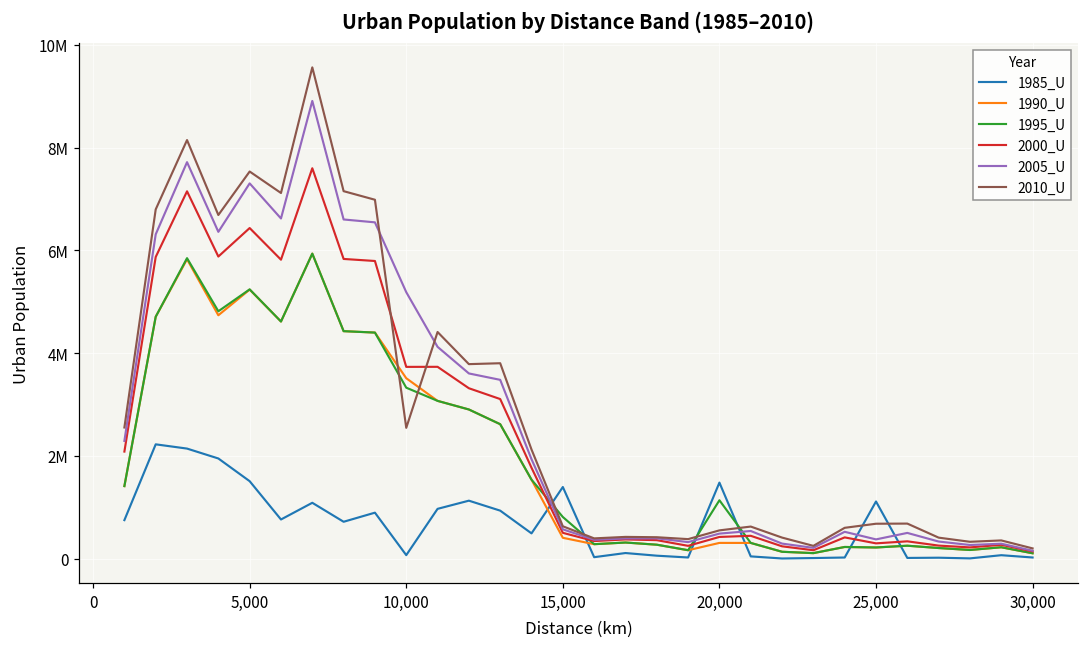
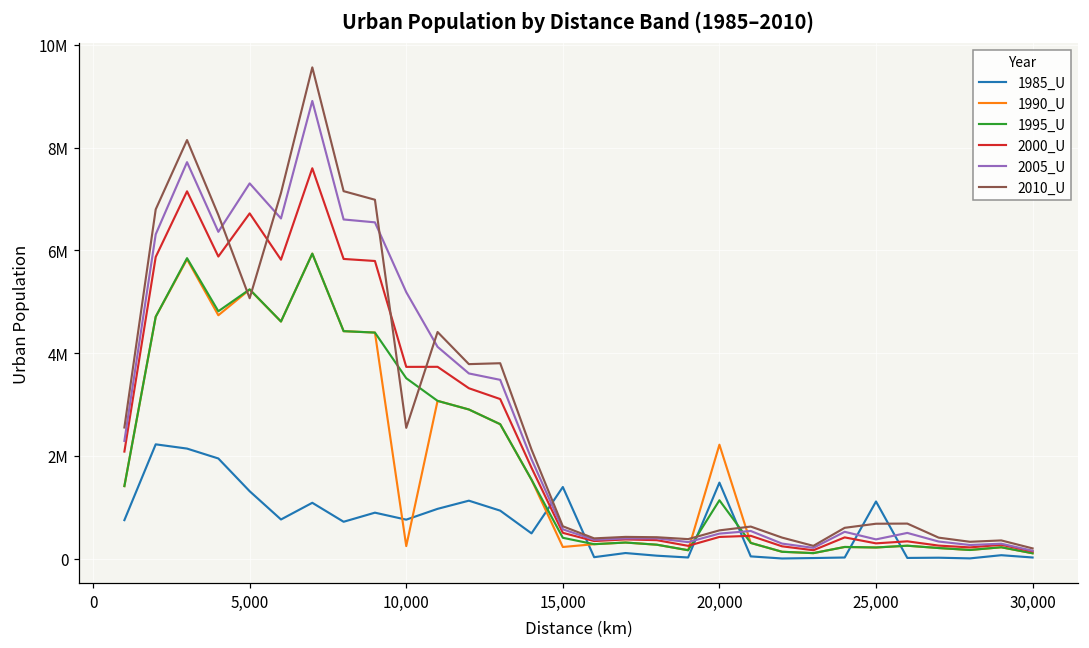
  {
    "1985_U": {
-     "5,000": 1500000,
-     "10,000": 100000,
+     "5,000": 1300000,
+     "10,000": 800000,
      "15,000": 1400000,
      "20,000": 1500000,
      "25,000": 1100000,
      "30,000": 0
    },
    "1990_U": {
-     "10,000": 3500000,
-     "15,000": 400000,
-     "20,000": 300000
+     "10,000": 200000,
+     "15,000": 200000,
+     "20,000": 2200000
    },
    "1995_U": {
-     "10,000": 3300000,
-     "15,000": 800000,
+     "10,000": 3500000,
+     "15,000": 400000,
      "20,000": 1100000
    },
    "2000_U": {
-     "5,000": 6400000,
+     "5,000": 6700000,
      "10,000": 3700000,
      "15,000": 500000,
      "20,000": 400000,
      "25,000": 300000
    },
    "2005_U": {
      "5,000": 7300000,
      "10,000": 5200000,
      "15,000": 600000,
      "20,000": 500000,
      "25,000": 400000
    },
    "2010_U": {
-     "5,000": 7500000,
+     "5,000": 5100000,
      "10,000": 2500000,
      "15,000": 600000,
      "20,000": 500000,
      "25,000": 700000
    }
  }
